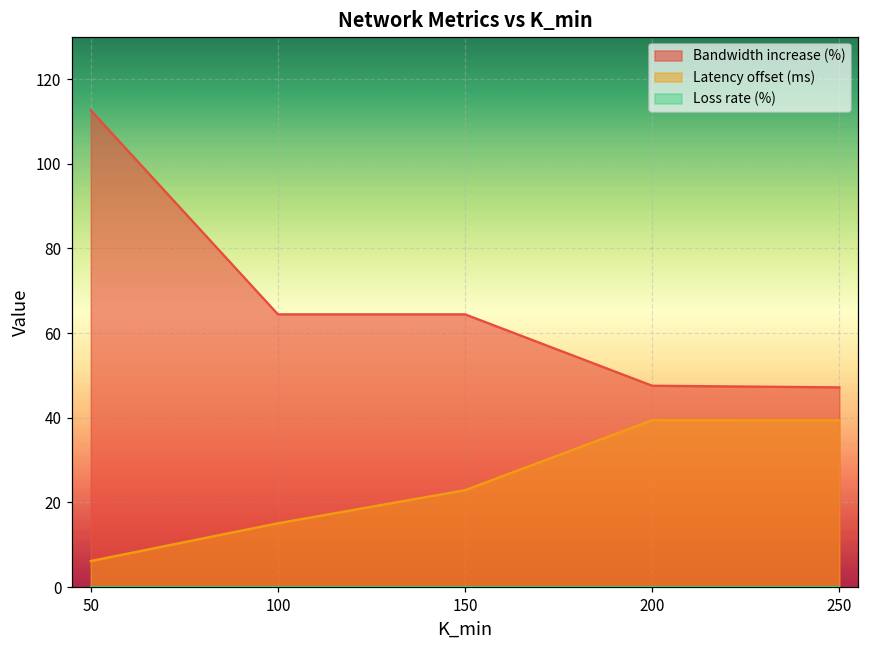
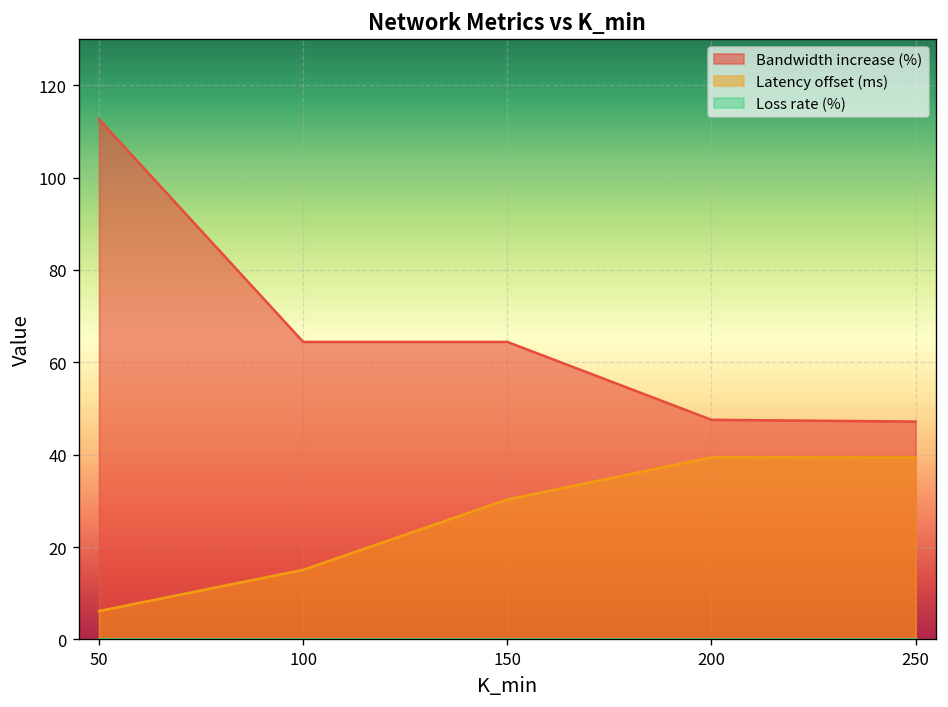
  {
    "Bandwidth increase (%)": {
      "50": 113,
      "100": 64,
      "150": 64,
      "200": 48,
      "250": 47
    },
    "Latency offset (ms)": {
      "50": 6,
      "100": 15,
-     "150": 23,
+     "150": 30,
      "200": 39,
      "250": 39
    },
    "Loss rate (%)": {
      "50": 0,
      "100": 0,
      "150": 0,
      "200": 0,
      "250": 0
    }
  }
